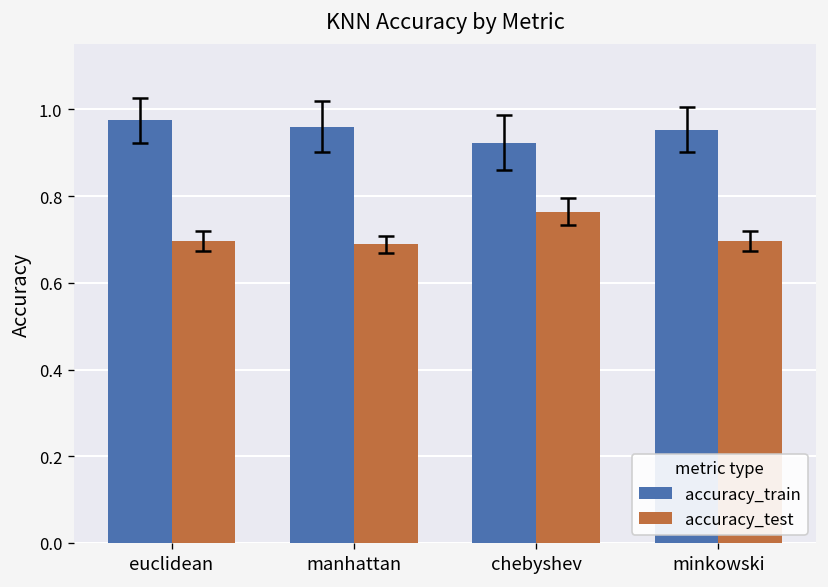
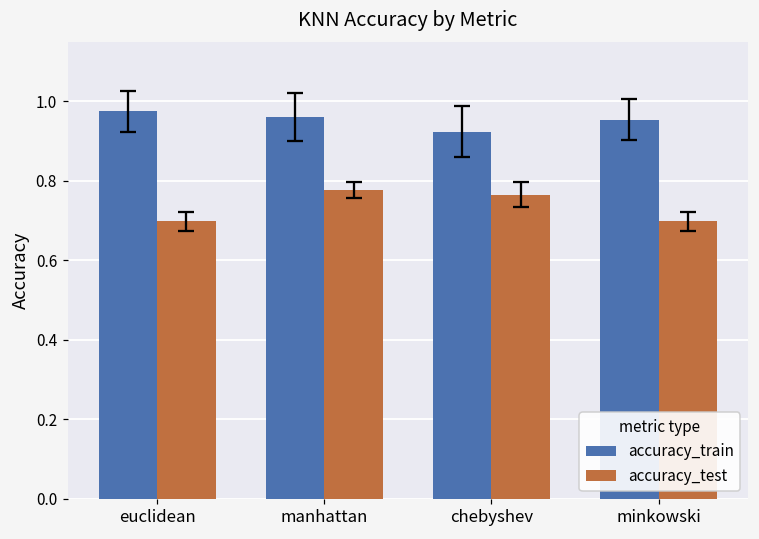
  {
    "accuracy_test": {
      "euclidean": 0.70,
-     "manhattan": 0.69,
+     "manhattan": 0.78,
      "chebyshev": 0.76,
      "minkowski": 0.70
    }
  }
